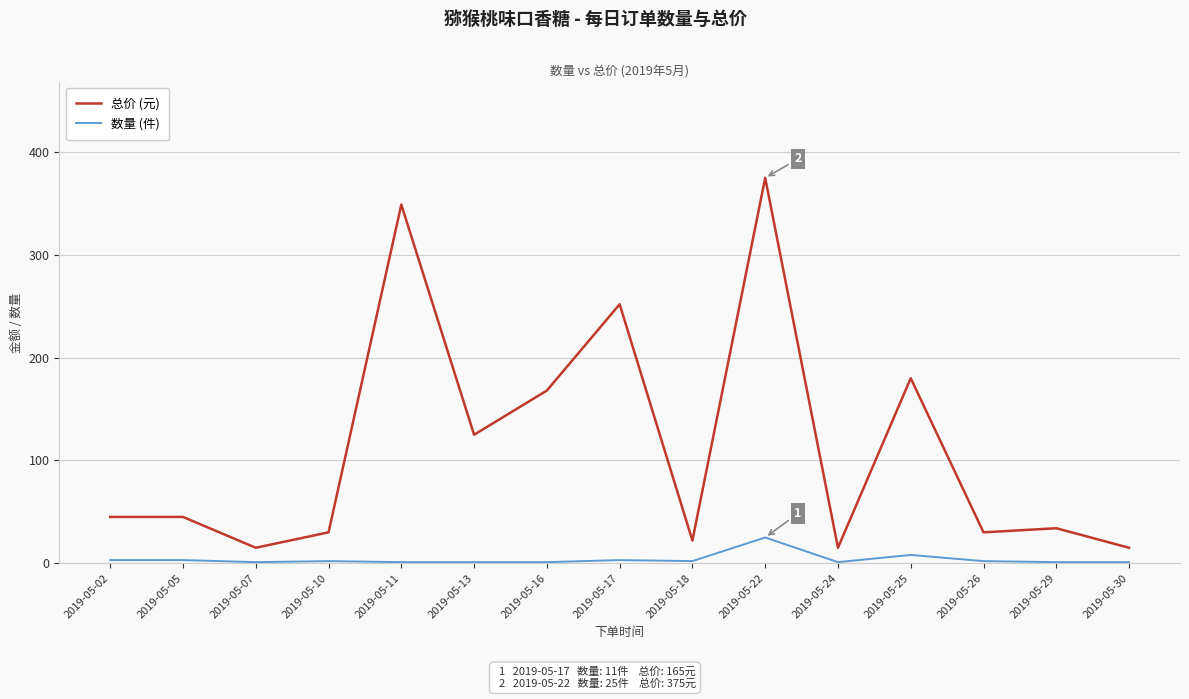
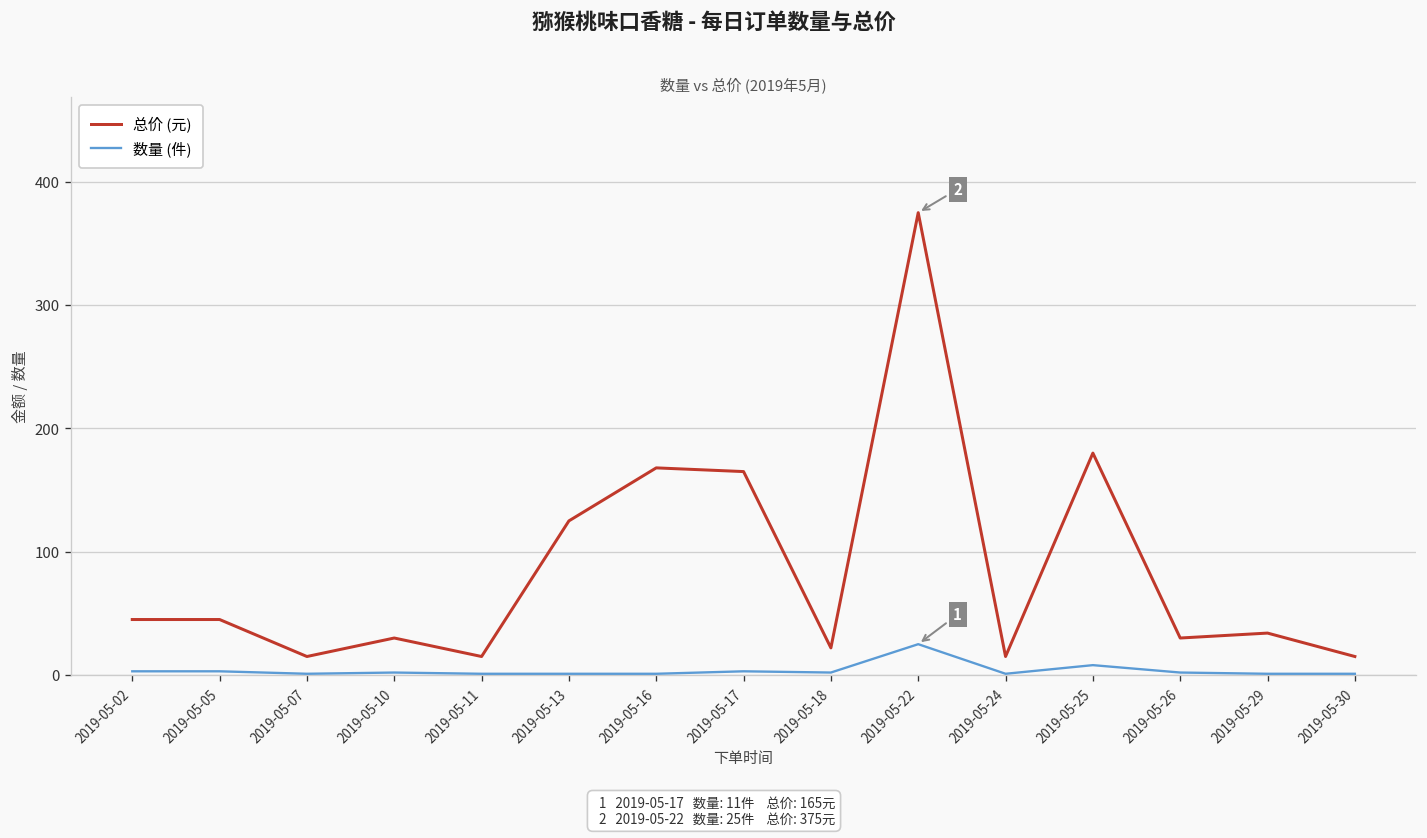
  {
    "总价 (元)": {
      "2019-05-02": 45,
      "2019-05-05": 45,
      "2019-05-07": 15,
      "2019-05-10": 30,
-     "2019-05-11": 349,
+     "2019-05-11": 15,
      "2019-05-13": 125,
      "2019-05-16": 168,
-     "2019-05-17": 252,
+     "2019-05-17": 165,
      "2019-05-18": 22,
      "2019-05-22": 375,
      "2019-05-24": 15,
      "2019-05-25": 180,
      "2019-05-26": 30,
      "2019-05-29": 34,
      "2019-05-30": 15
    },
    "数量 (件)": {
      "2019-05-02": 3,
      "2019-05-05": 3,
      "2019-05-07": 1,
      "2019-05-10": 2,
      "2019-05-11": 1,
      "2019-05-13": 1,
      "2019-05-16": 1,
      "2019-05-17": 3,
      "2019-05-18": 2,
      "2019-05-22": 25,
      "2019-05-24": 1,
      "2019-05-25": 8,
      "2019-05-26": 2,
      "2019-05-29": 1,
      "2019-05-30": 1
    }
  }
